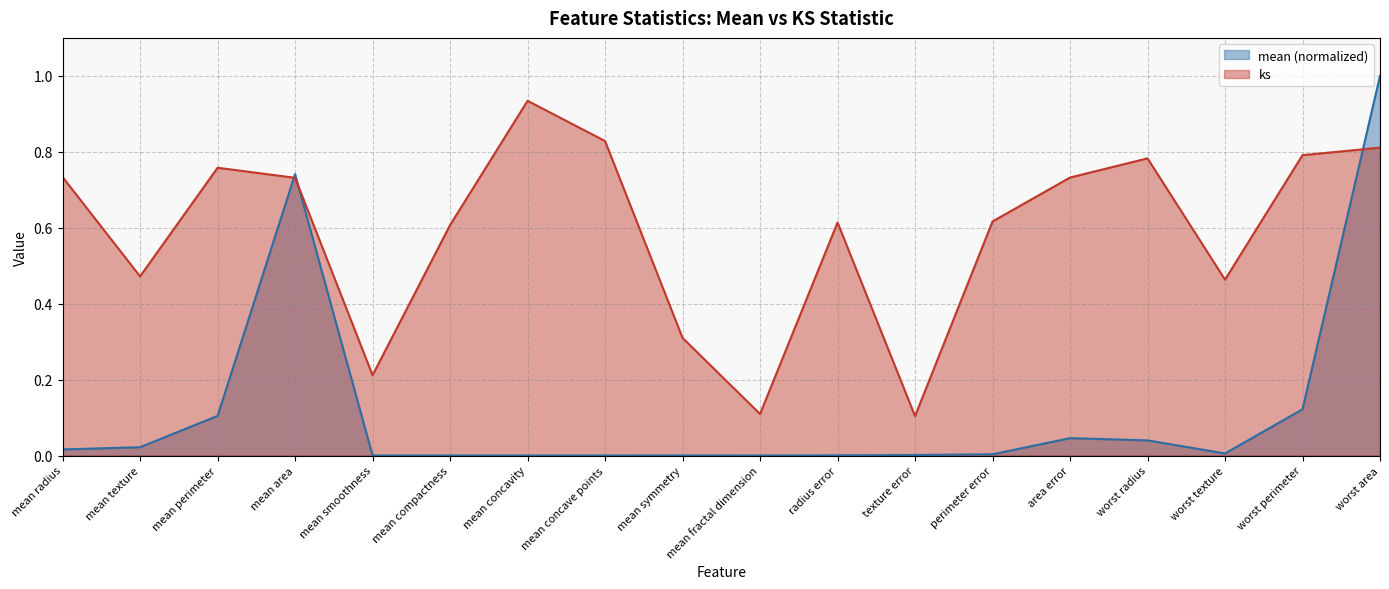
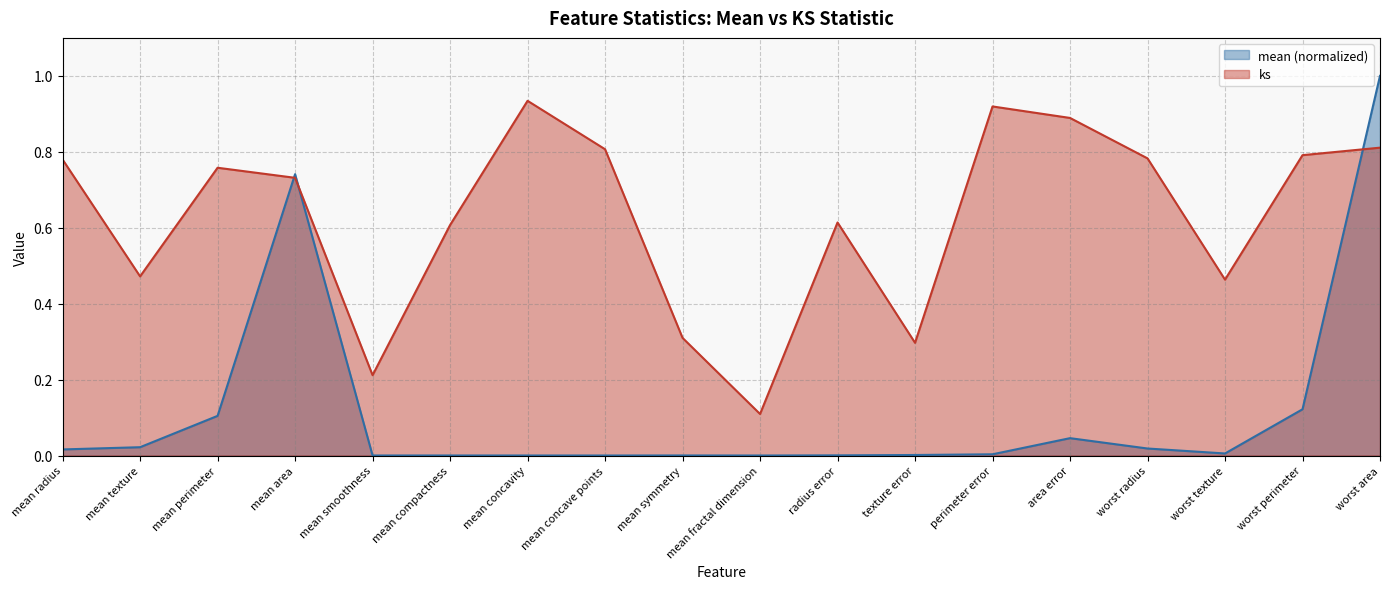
  {
    "mean (normalized)": {
      "mean radius": 0.02,
      "mean texture": 0.02,
      "mean perimeter": 0.10,
      "mean area": 0.74,
      "mean smoothness": 0.00,
      "mean compactness": 0.00,
      "mean concavity": 0.00,
      "mean concave points": 0.00,
      "mean symmetry": 0.00,
      "mean fractal dimension": 0.00,
      "radius error": 0.00,
      "texture error": 0.00,
      "perimeter error": 0.00,
      "area error": 0.05,
-     "worst radius": 0.04,
+     "worst radius": 0.02,
      "worst texture": 0.01,
      "worst perimeter": 0.12,
      "worst area": 1.00
    },
    "ks": {
-     "mean radius": 0.73,
+     "mean radius": 0.78,
      "mean texture": 0.47,
      "mean perimeter": 0.76,
      "mean area": 0.73,
      "mean smoothness": 0.21,
      "mean compactness": 0.61,
      "mean concavity": 0.93,
-     "mean concave points": 0.83,
+     "mean concave points": 0.81,
      "mean symmetry": 0.31,
      "mean fractal dimension": 0.11,
      "radius error": 0.61,
-     "texture error": 0.10,
-     "perimeter error": 0.62,
-     "area error": 0.73,
+     "texture error": 0.30,
+     "perimeter error": 0.92,
+     "area error": 0.89,
      "worst radius": 0.78,
      "worst texture": 0.46,
      "worst perimeter": 0.79,
      "worst area": 0.81
    }
  }
